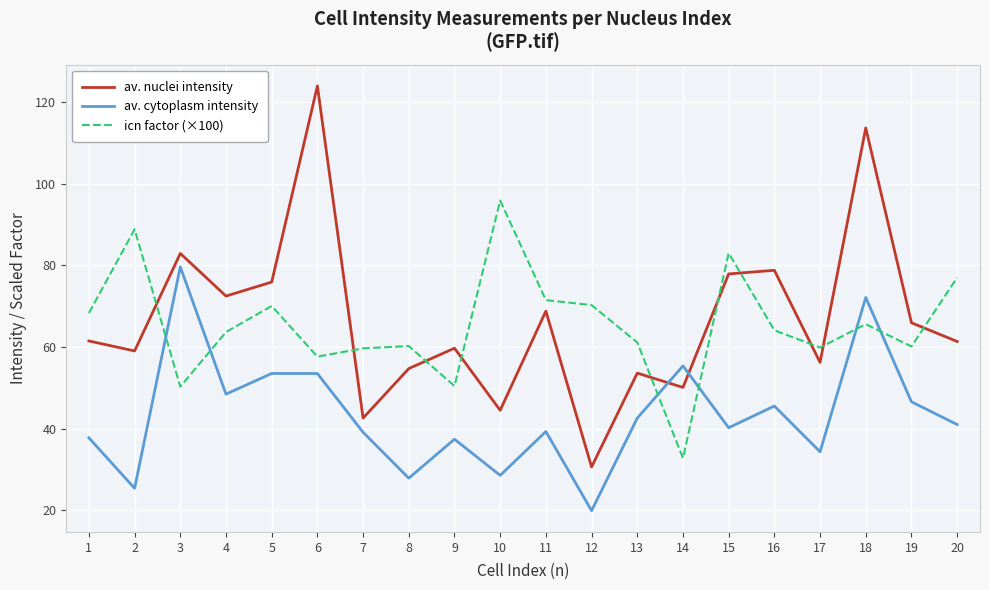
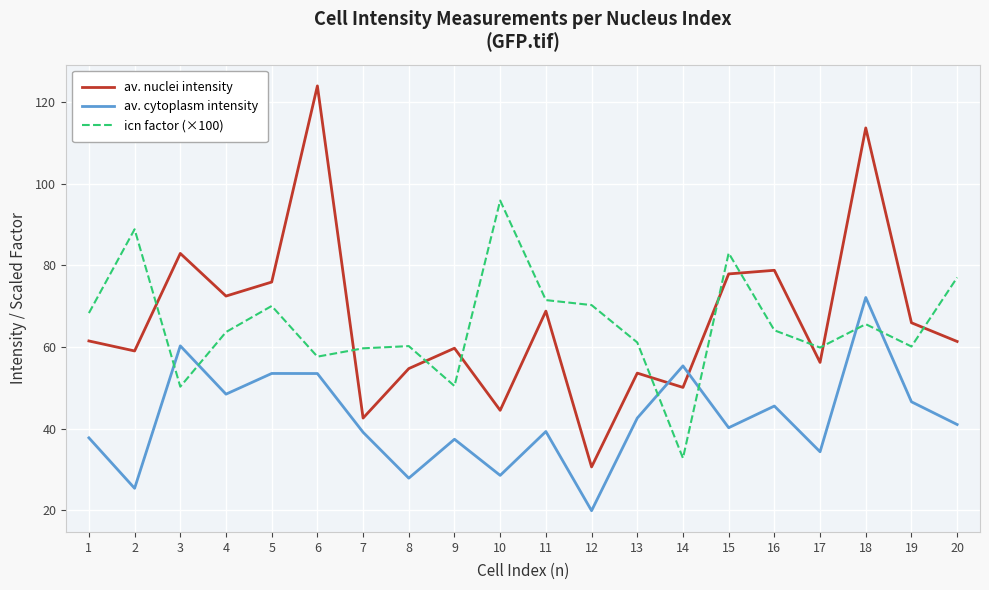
  {
    "av. nuclei intensity": {
      "1": 61,
      "2": 59,
      "3": 83,
      "4": 72,
      "5": 76,
      "6": 124,
      "7": 43,
      "8": 55,
      "9": 60,
      "10": 44,
      "11": 69,
      "12": 31,
      "13": 54,
      "14": 50,
      "15": 78,
      "16": 79,
      "17": 56,
      "18": 114,
      "19": 66,
      "20": 61
    },
    "av. cytoplasm intensity": {
      "1": 38,
      "2": 25,
-     "3": 80,
+     "3": 60,
      "4": 48,
      "5": 54,
      "6": 53,
      "7": 39,
      "8": 28,
      "9": 37,
      "10": 29,
      "11": 39,
      "12": 20,
      "13": 43,
      "14": 55,
      "15": 40,
      "16": 46,
      "17": 34,
      "18": 72,
      "19": 47,
      "20": 41
    },
    "icn factor (×100)": {
      "1": 68,
      "2": 89,
      "3": 50,
      "4": 64,
      "5": 70,
      "6": 58,
      "7": 60,
      "8": 60,
      "9": 50,
      "10": 96,
      "11": 71,
      "12": 70,
      "13": 61,
      "14": 33,
      "15": 83,
      "16": 64,
      "17": 60,
      "18": 66,
      "19": 60,
      "20": 77
    }
  }
